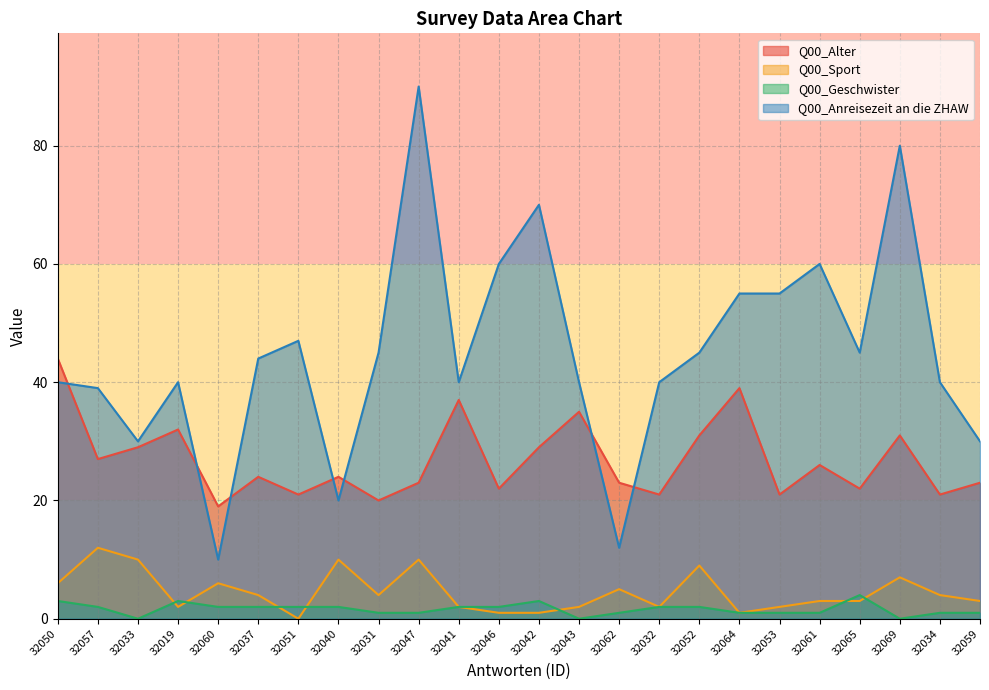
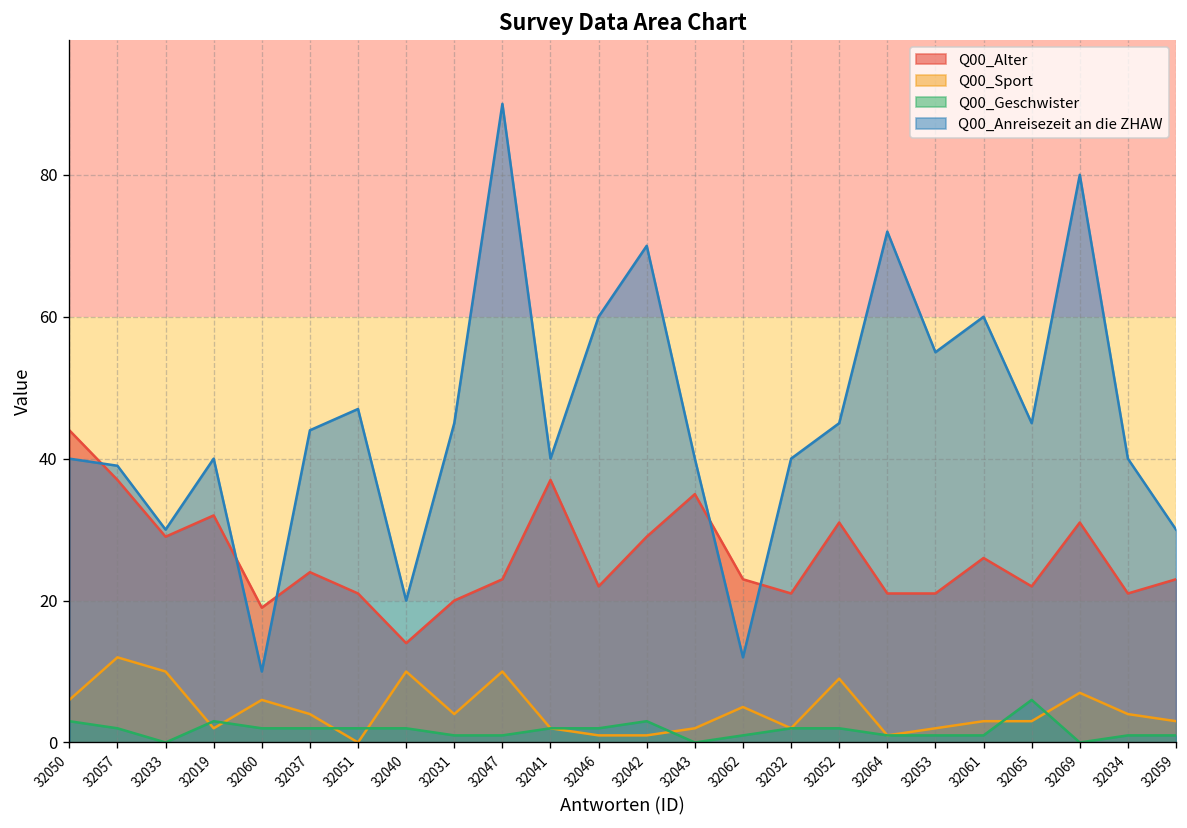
  {
    "Q00_Alter": {
      "32050": 44,
-     "32057": 27,
+     "32057": 37,
      "32033": 29,
      "32019": 32,
      "32060": 19,
      "32037": 24,
      "32051": 21,
-     "32040": 24,
+     "32040": 14,
      "32031": 20,
      "32047": 23,
      "32041": 37,
      "32046": 22,
      "32042": 29,
      "32043": 35,
      "32062": 23,
      "32032": 21,
      "32052": 31,
-     "32064": 39,
+     "32064": 21,
      "32053": 21,
      "32061": 26,
      "32065": 22,
      "32069": 31,
      "32034": 21,
      "32059": 23
    },
    "Q00_Sport": {
      "32050": 6,
      "32057": 12,
      "32033": 10,
      "32019": 2,
      "32060": 6,
      "32037": 4,
      "32051": 0,
      "32040": 10,
      "32031": 4,
      "32047": 10,
      "32046": 1,
      "32042": 1,
      "32043": 2,
      "32062": 5,
      "32052": 9,
      "32053": 2,
      "32061": 3,
      "32065": 3,
      "32069": 7,
      "32034": 4,
      "32059": 3
    },
    "Q00_Geschwister": {
      "32050": 3,
      "32057": 2,
      "32033": 0,
      "32019": 3,
      "32060": 2,
      "32037": 2,
      "32051": 2,
      "32040": 2,
      "32031": 1,
      "32047": 1,
      "32046": 2,
      "32042": 3,
      "32043": 0,
      "32062": 1,
      "32052": 2,
      "32053": 1,
      "32061": 1,
-     "32065": 4,
+     "32065": 6,
      "32069": 0,
      "32034": 1,
      "32059": 1
    },
    "Q00_Anreisezeit an die ZHAW": {
      "32050": 40,
      "32057": 39,
      "32033": 30,
      "32019": 40,
      "32060": 10,
      "32037": 44,
      "32051": 47,
      "32040": 20,
      "32031": 45,
      "32047": 90,
      "32041": 40,
      "32046": 60,
      "32042": 70,
      "32043": 40,
      "32062": 12,
      "32032": 40,
      "32052": 45,
-     "32064": 55,
+     "32064": 72,
      "32053": 55,
      "32061": 60,
      "32065": 45,
      "32069": 80,
      "32034": 40,
      "32059": 30
    }
  }
